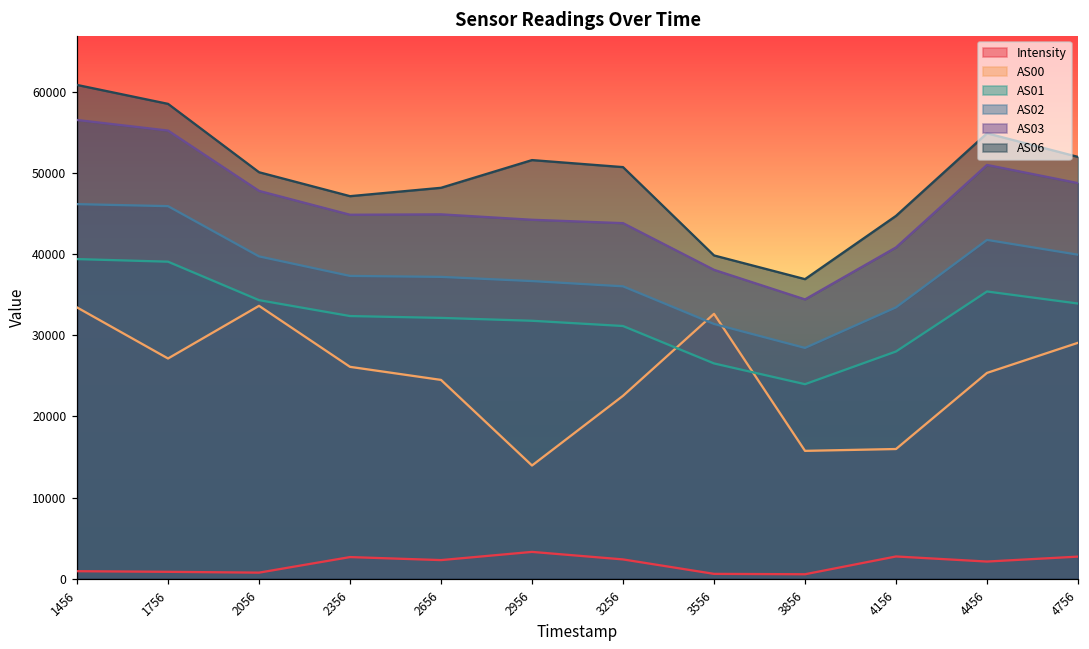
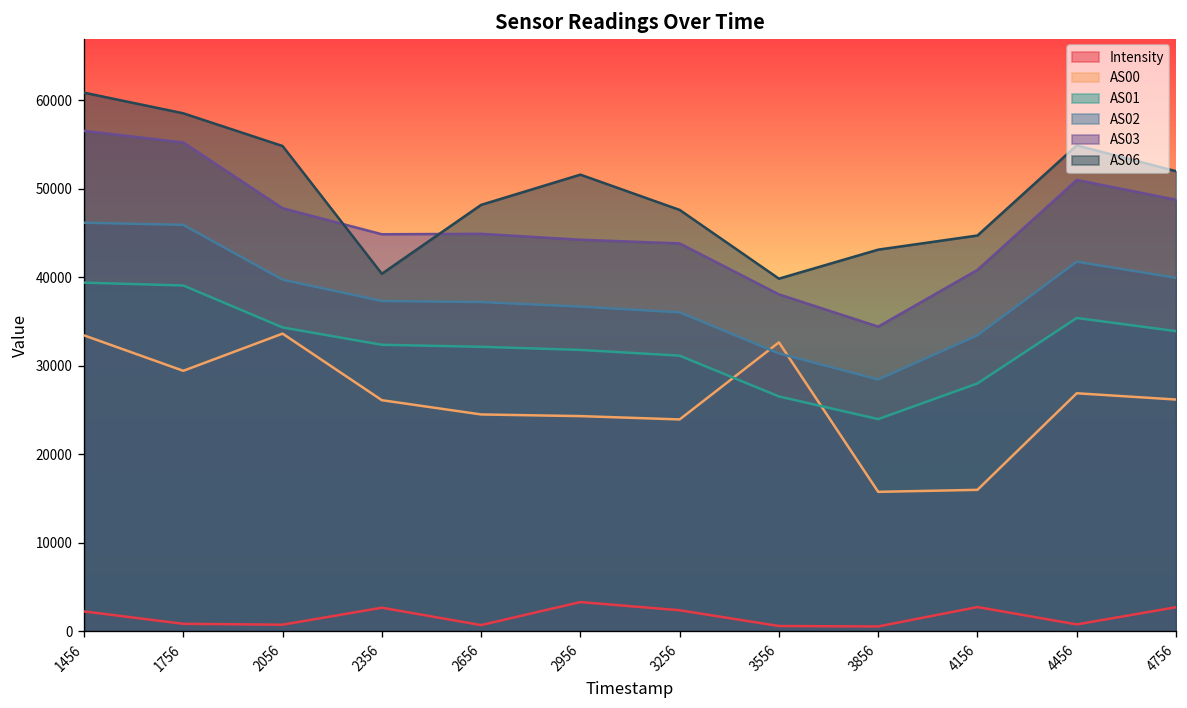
  {
    "Intensity": {
-     "1456": 1000,
+     "1456": 2000,
      "1756": 1000,
      "2056": 1000,
      "2356": 3000,
-     "2656": 2000,
+     "2656": 1000,
      "2956": 3000,
      "3256": 2000,
      "3556": 1000,
      "3856": 1000,
      "4156": 3000,
-     "4456": 2000,
+     "4456": 1000,
      "4756": 3000
    },
    "AS00": {
      "1456": 33000,
-     "1756": 27000,
+     "1756": 29000,
      "2056": 34000,
      "2356": 26000,
      "2656": 25000,
-     "2956": 14000,
-     "3256": 23000,
+     "2956": 24000,
+     "3256": 24000,
      "3556": 33000,
      "3856": 16000,
      "4156": 16000,
-     "4456": 25000,
-     "4756": 29000
+     "4456": 27000,
+     "4756": 26000
    },
    "AS06": {
      "1456": 61000,
      "1756": 59000,
-     "2056": 50000,
-     "2356": 47000,
+     "2056": 55000,
+     "2356": 40000,
      "2656": 48000,
      "2956": 52000,
-     "3256": 51000,
+     "3256": 48000,
      "3556": 40000,
-     "3856": 37000,
+     "3856": 43000,
      "4156": 45000,
      "4756": 52000
    }
  }
